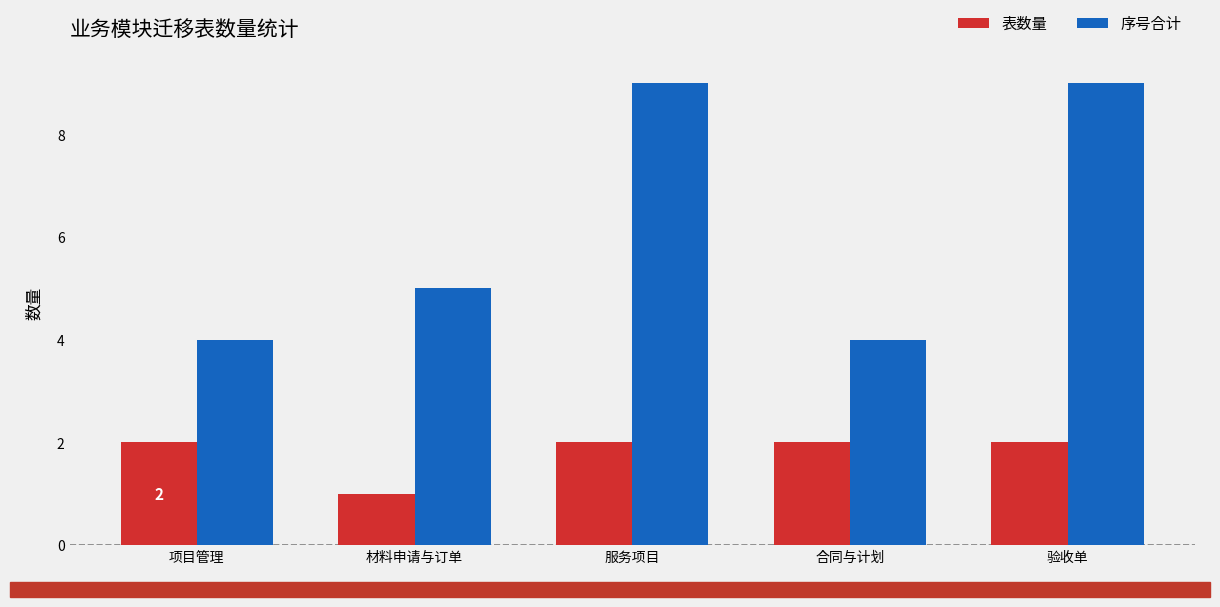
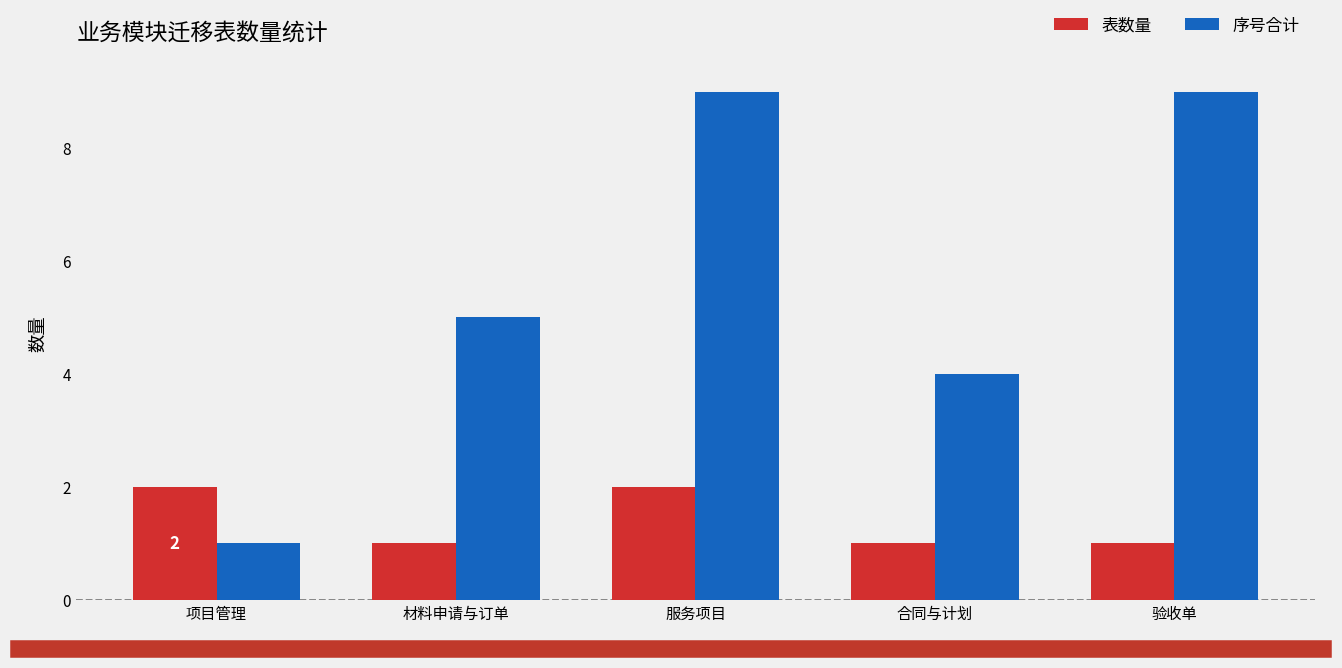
  {
    "表数量": {
      "材料申请与订单": 1,
      "服务项目": 2,
-     "合同与计划": 2,
-     "验收单": 2
+     "合同与计划": 1,
+     "验收单": 1
    },
    "序号合计": {
-     "项目管理": 4,
+     "项目管理": 1,
      "材料申请与订单": 5,
      "服务项目": 9,
      "合同与计划": 4,
      "验收单": 9
    }
  }
